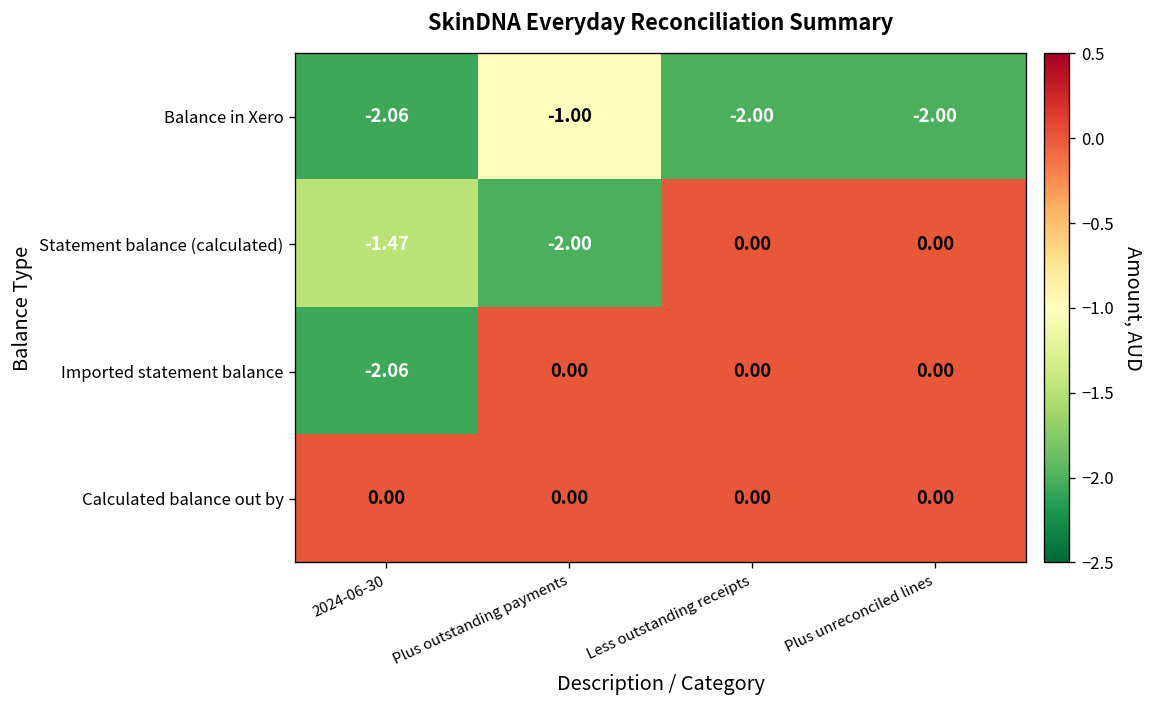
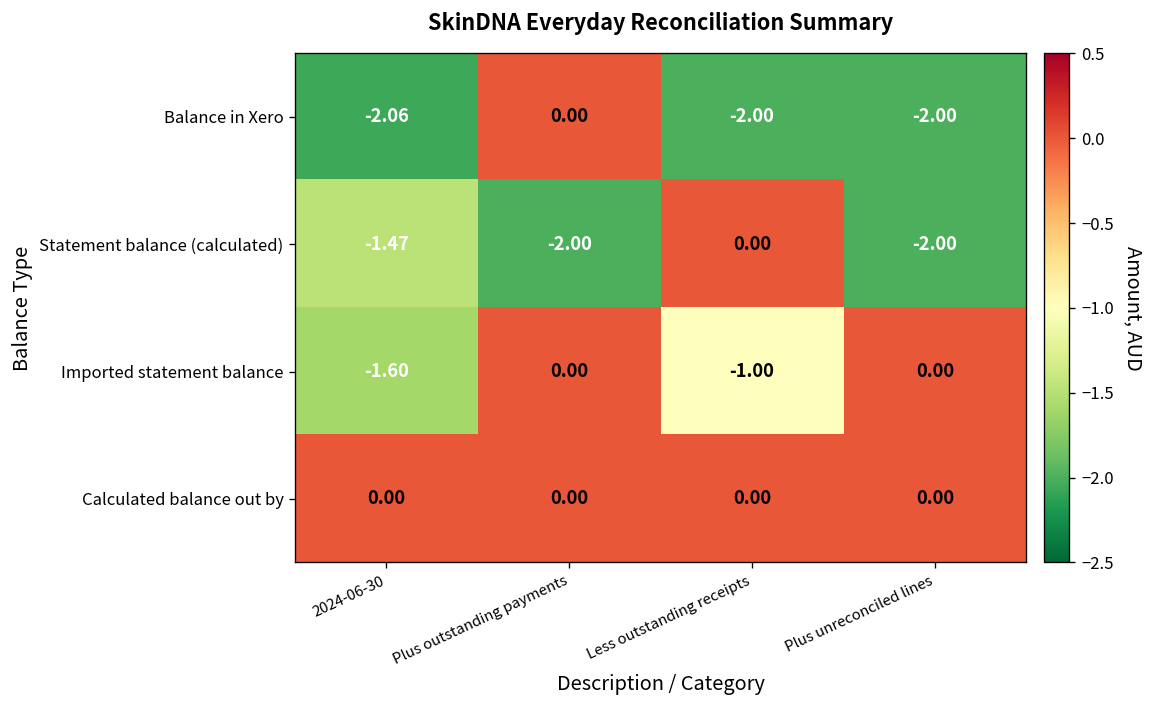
  {
    "Balance in Xero": {
      "2024-06-30": -2.06,
-     "Plus outstanding payments": -1.00,
+     "Plus outstanding payments": 0.00,
      "Less outstanding receipts": -2.00,
      "Plus unreconciled lines": -2.00
    },
    "Statement balance (calculated)": {
      "2024-06-30": -1.47,
      "Plus outstanding payments": -2.00,
      "Less outstanding receipts": 0.00,
-     "Plus unreconciled lines": 0.00
+     "Plus unreconciled lines": -2.00
    },
    "Imported statement balance": {
-     "2024-06-30": -2.06,
+     "2024-06-30": -1.60,
      "Plus outstanding payments": 0.00,
-     "Less outstanding receipts": 0.00,
+     "Less outstanding receipts": -1.00,
      "Plus unreconciled lines": 0.00
    },
    "Calculated balance out by": {
      "2024-06-30": 0.00,
      "Plus outstanding payments": 0.00,
      "Less outstanding receipts": 0.00,
      "Plus unreconciled lines": 0.00
    }
  }
